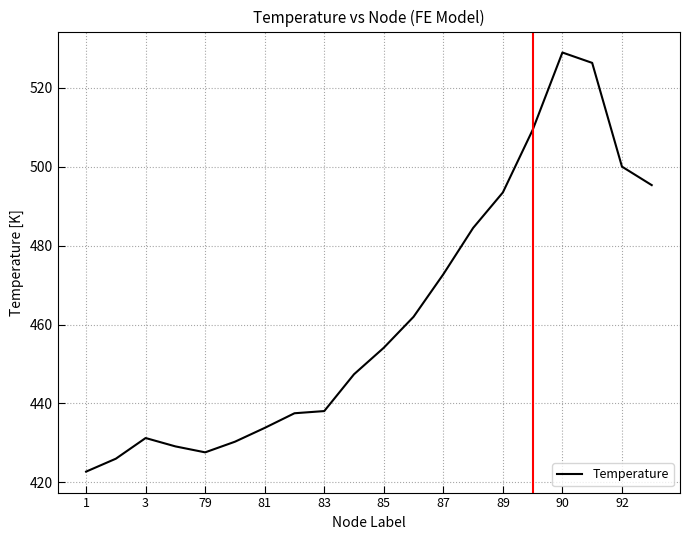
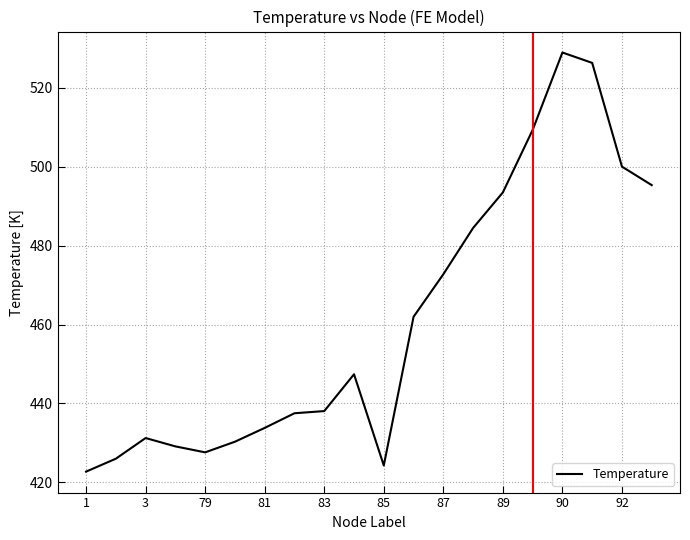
  {
    "79": 428,
    "81": 434,
    "83": 438,
-   "85": 454,
+   "85": 424,
    "87": 473,
    "89": 493,
    "90": 529,
    "92": 500
  }
